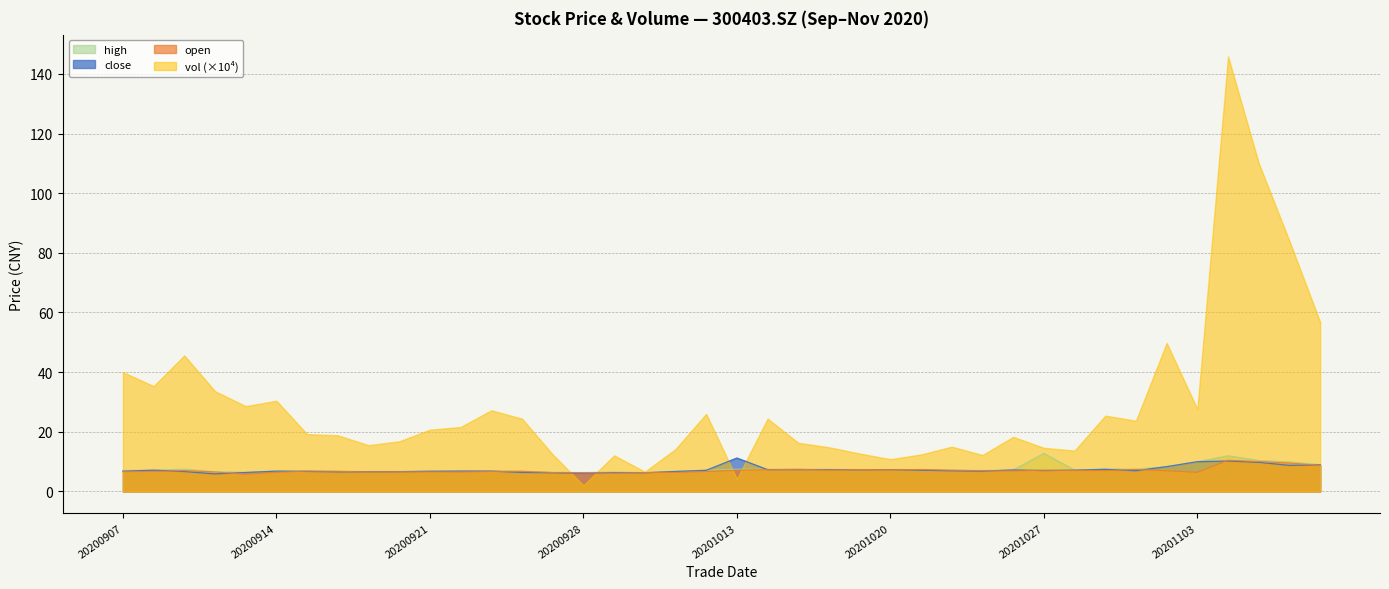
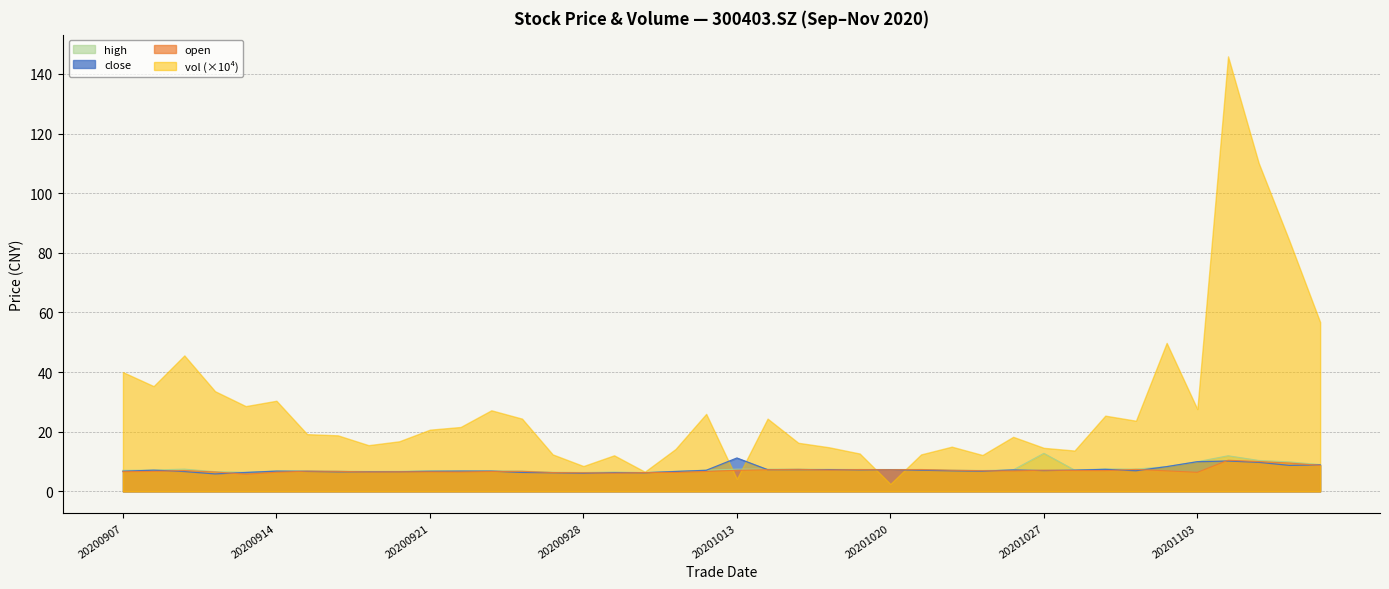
  {
    "high": {
      "20201027": 13
    },
    "close": {
      "20201013": 11
    },
    "open": {
      "20201103": 6
    },
    "vol (×10⁴)": {
      "20200907": 40,
      "20200914": 30,
      "20200921": 21,
-     "20200928": 2,
+     "20200928": 9,
      "20201013": 4,
-     "20201020": 11,
+     "20201020": 3,
      "20201027": 15,
      "20201103": 28
    }
  }
